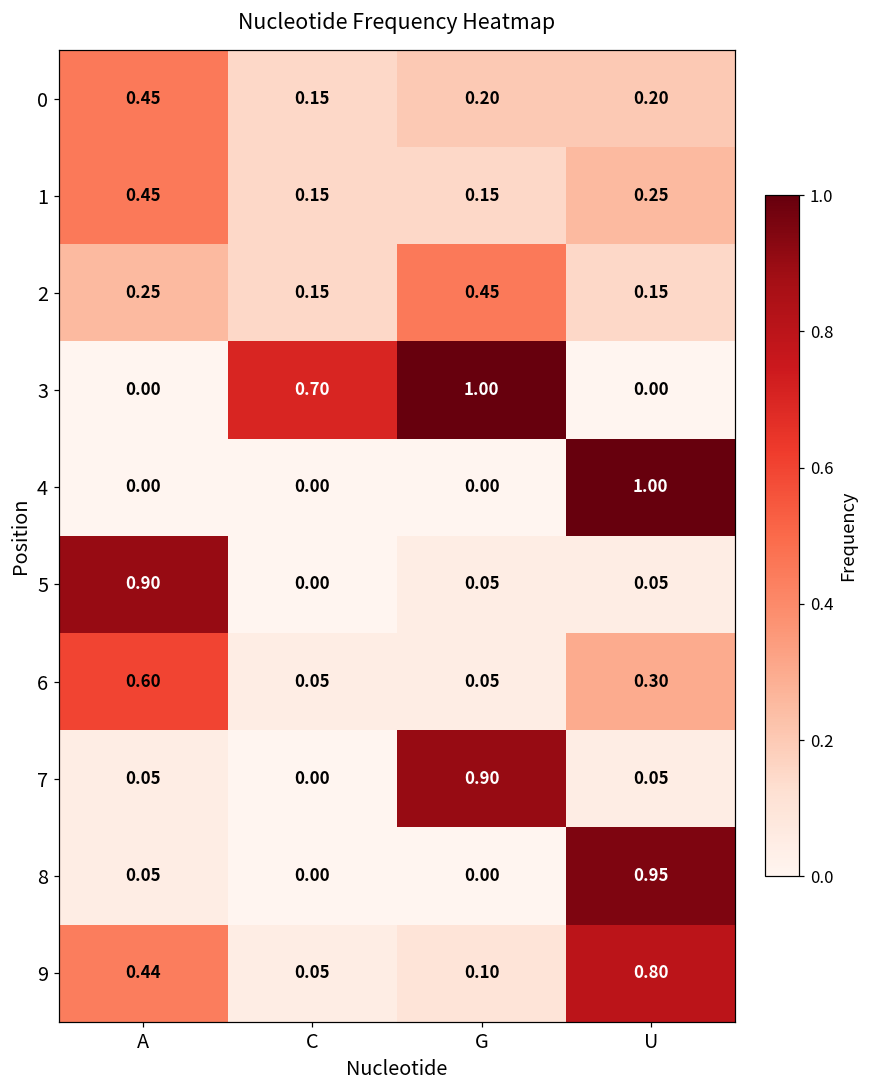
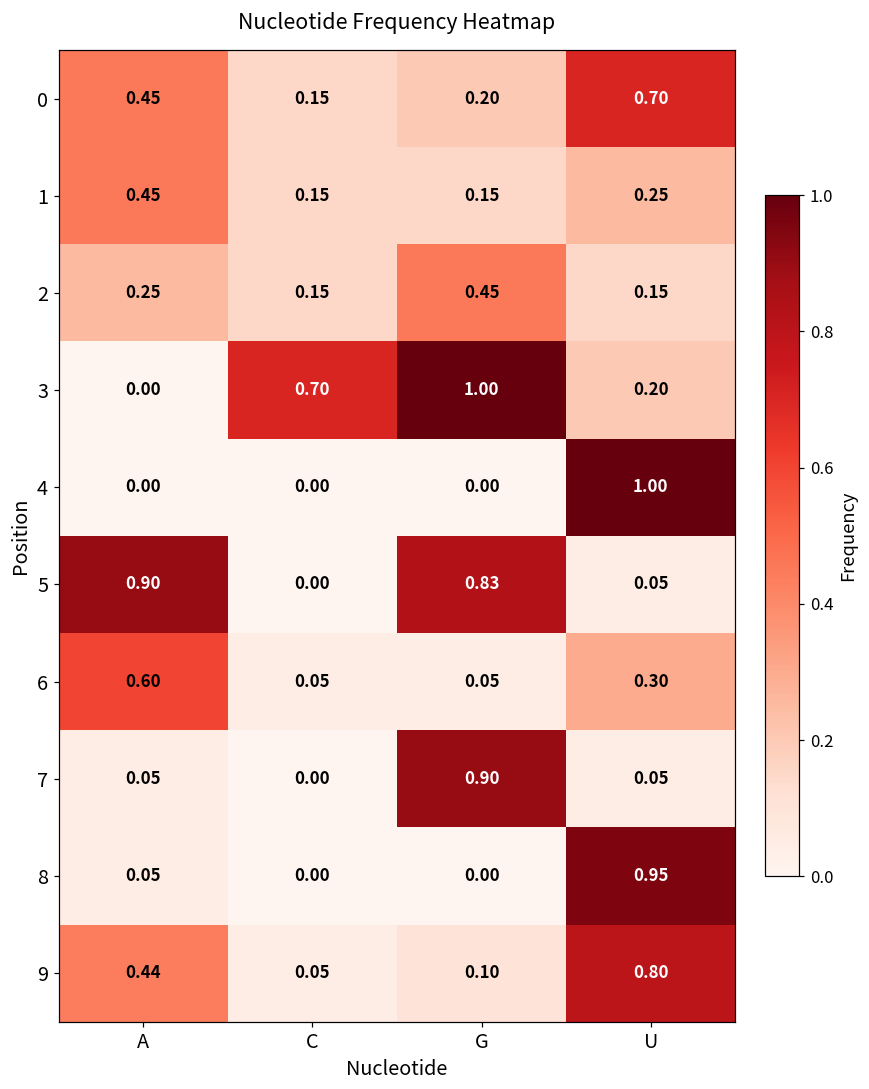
  {
    "0": {
      "A": 0.45,
      "C": 0.15,
      "G": 0.20,
-     "U": 0.20
+     "U": 0.70
    },
    "1": {
      "A": 0.45,
      "C": 0.15,
      "G": 0.15,
      "U": 0.25
    },
    "2": {
      "A": 0.25,
      "C": 0.15,
      "G": 0.45,
      "U": 0.15
    },
    "3": {
      "A": 0.00,
      "C": 0.70,
      "G": 1.00,
-     "U": 0.00
+     "U": 0.20
    },
    "4": {
      "A": 0.00,
      "C": 0.00,
      "G": 0.00,
      "U": 1.00
    },
    "5": {
      "A": 0.90,
      "C": 0.00,
-     "G": 0.05,
+     "G": 0.83,
      "U": 0.05
    },
    "6": {
      "A": 0.60,
      "C": 0.05,
      "G": 0.05,
      "U": 0.30
    },
    "7": {
      "A": 0.05,
      "C": 0.00,
      "G": 0.90,
      "U": 0.05
    },
    "8": {
      "A": 0.05,
      "C": 0.00,
      "G": 0.00,
      "U": 0.95
    },
    "9": {
      "A": 0.44,
      "C": 0.05,
      "G": 0.10,
      "U": 0.80
    }
  }
